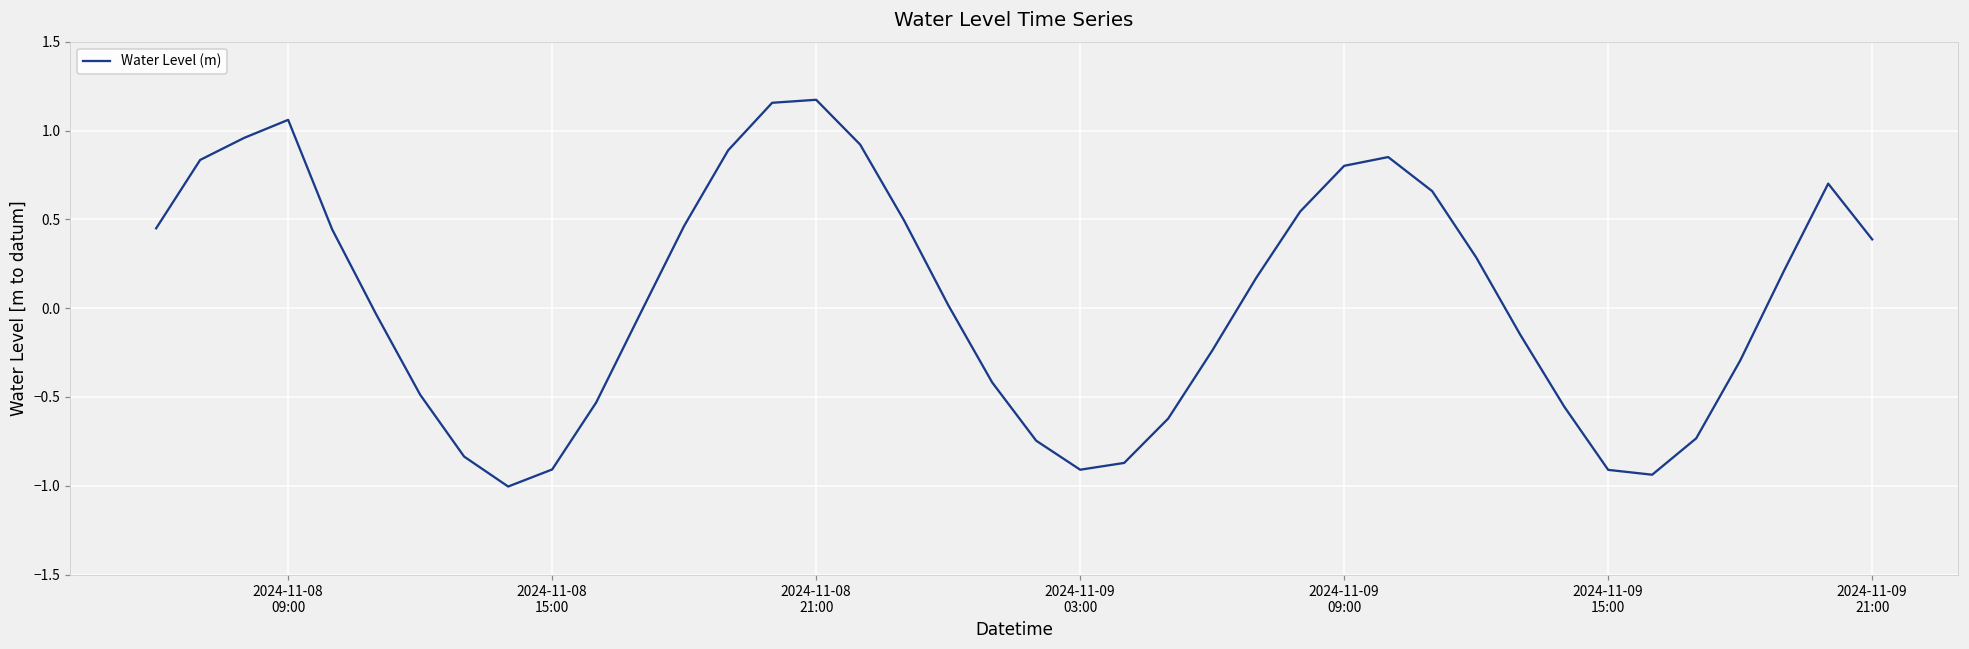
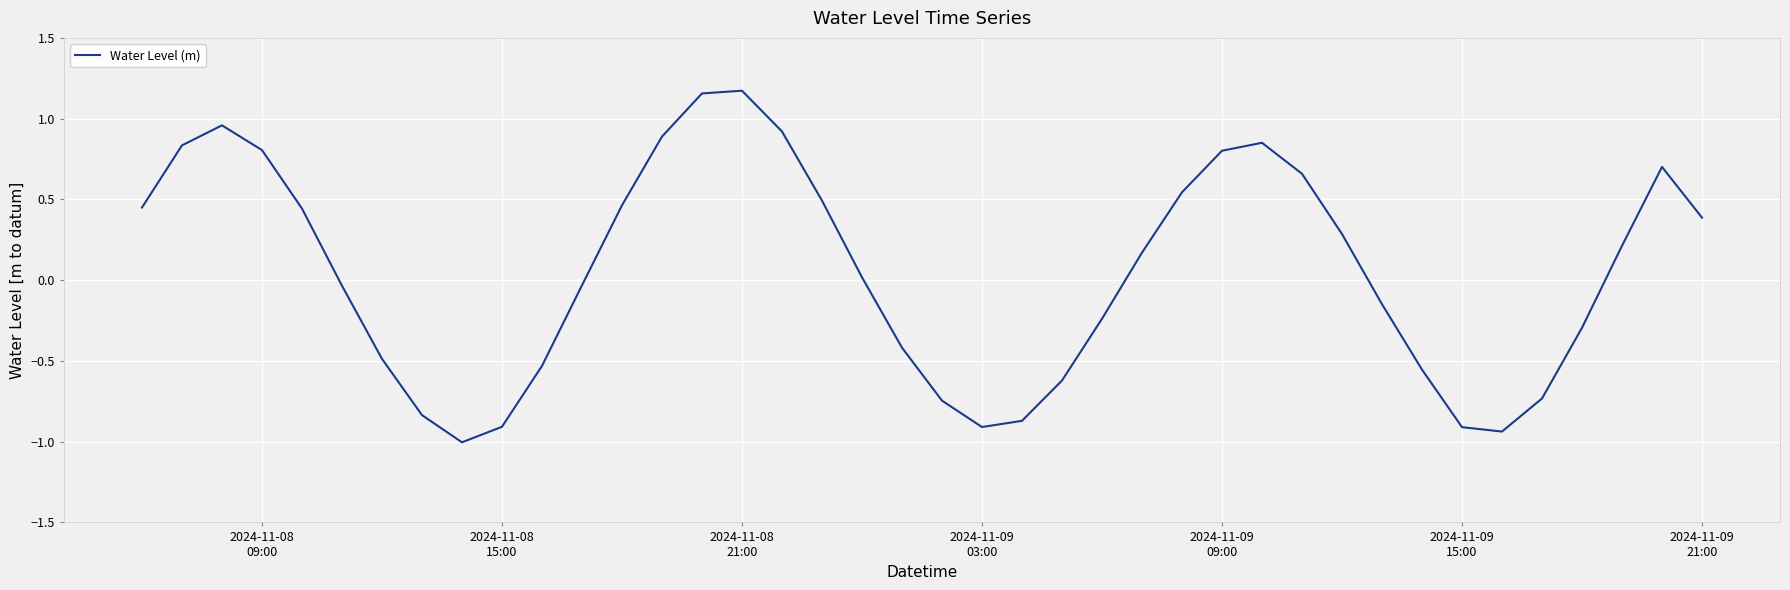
  {
-   "2024-11-08 09:00": 1.06,
+   "2024-11-08 09:00": 0.81,
    "2024-11-08 15:00": -0.91,
    "2024-11-08 21:00": 1.17,
    "2024-11-09 03:00": -0.91,
    "2024-11-09 09:00": 0.80,
    "2024-11-09 15:00": -0.91,
    "2024-11-09 21:00": 0.39
  }
